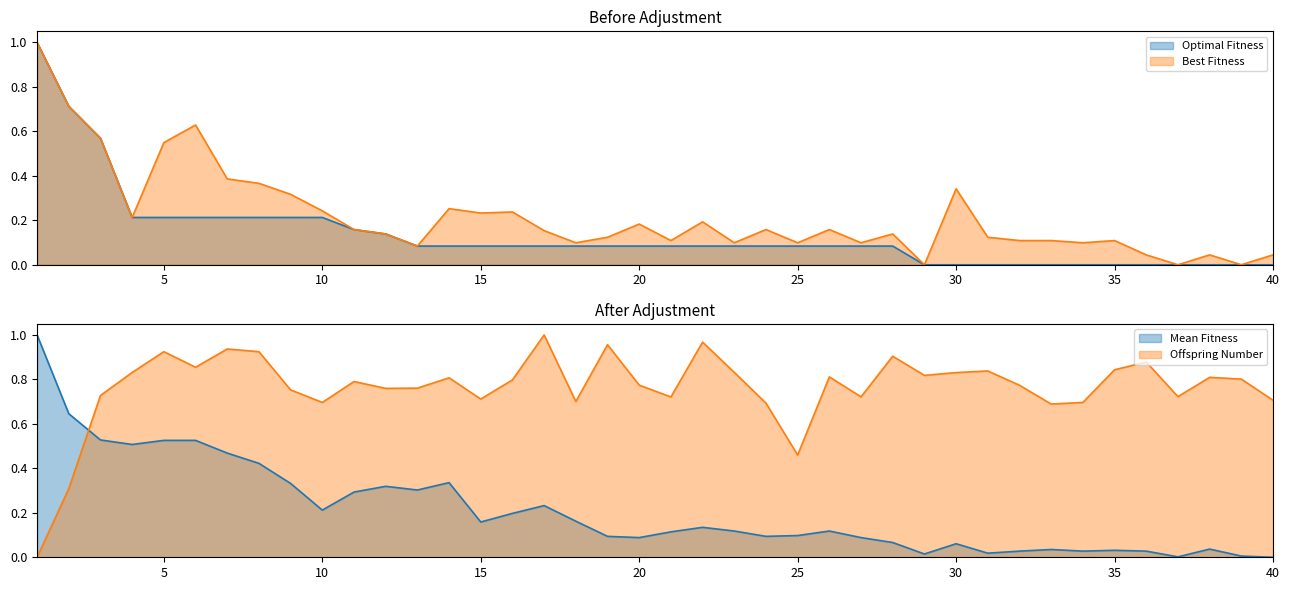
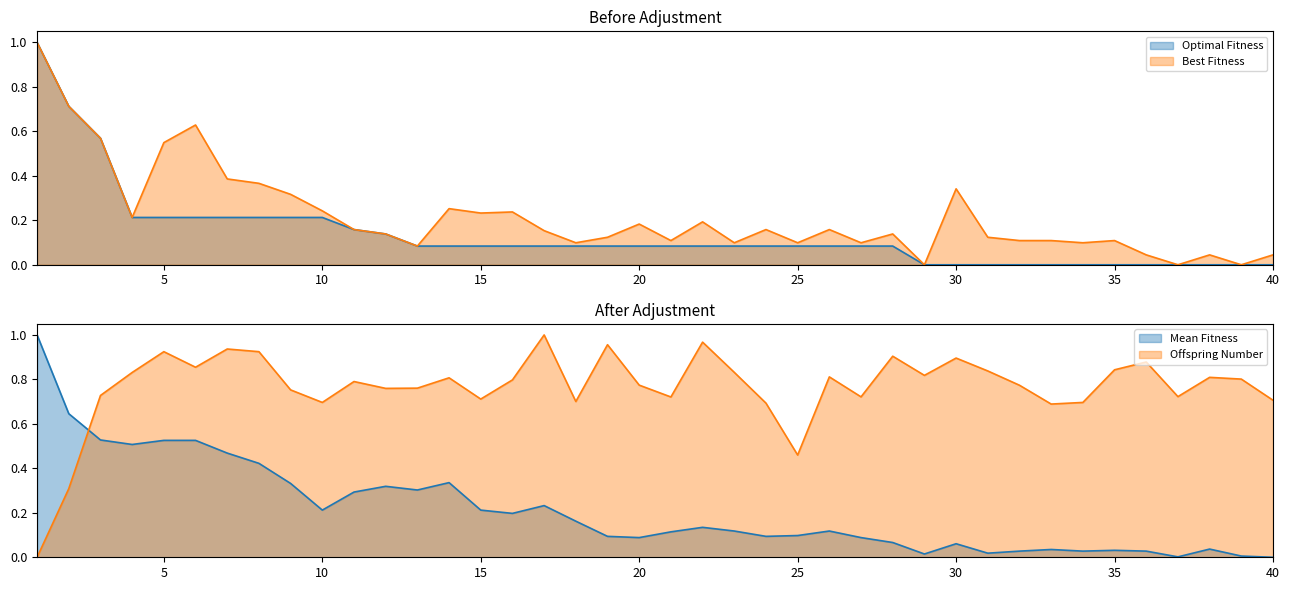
  {
    "Before Adjustment": {
      "Optimal Fitness": {
        "5": 0.21,
        "10": 0.21,
        "15": 0.08,
        "20": 0.08,
        "25": 0.08,
        "30": 0.00,
        "35": 0.00,
        "40": 0.00
      },
      "Best Fitness": {
        "5": 0.55,
        "10": 0.24,
        "15": 0.23,
        "20": 0.18,
        "25": 0.10,
        "30": 0.34,
        "35": 0.11,
        "40": 0.04
      }
    },
    "After Adjustment": {
      "Mean Fitness": {
        "5": 0.53,
        "10": 0.21,
-       "15": 0.16,
+       "15": 0.21,
        "20": 0.09,
        "25": 0.10,
        "30": 0.06,
        "35": 0.03,
        "40": 0.00
      },
      "Offspring Number": {
        "5": 0.92,
        "10": 0.70,
        "15": 0.71,
        "20": 0.77,
        "25": 0.46,
-       "30": 0.83,
+       "30": 0.90,
        "35": 0.84,
        "40": 0.71
      }
    }
  }
